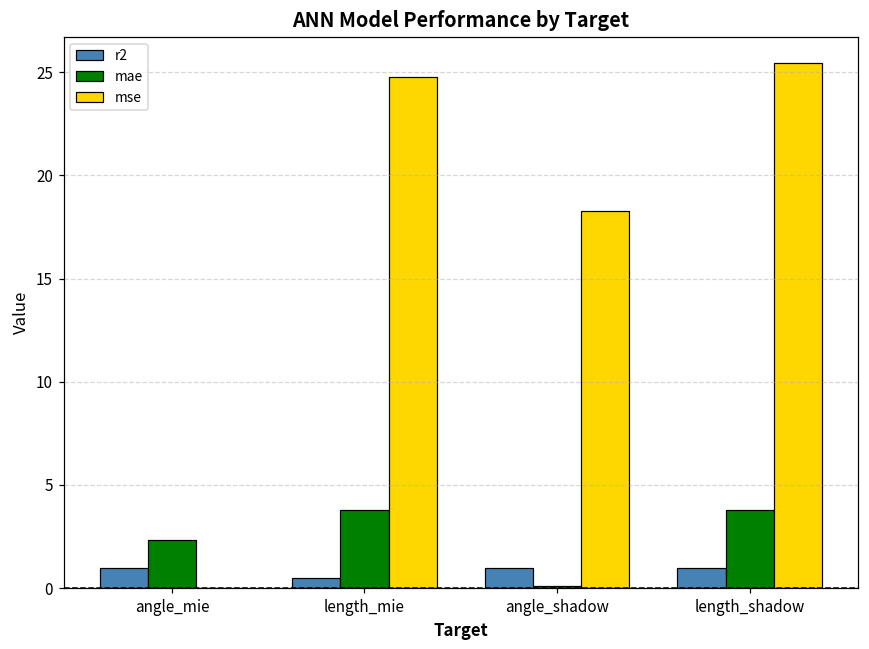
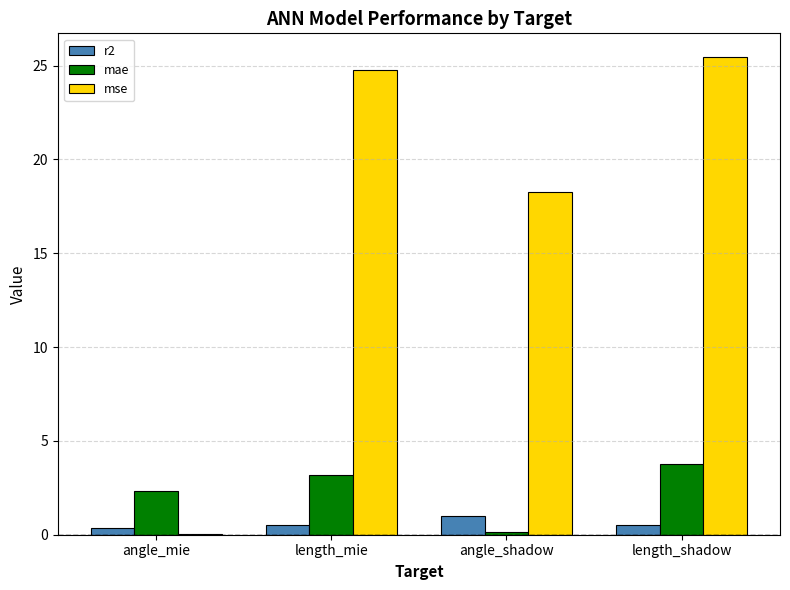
  {
    "r2": {
-     "angle_mie": 1.0,
+     "angle_mie": 0.4,
      "length_mie": 0.5,
      "angle_shadow": 1.0,
-     "length_shadow": 1.0
+     "length_shadow": 0.5
    },
    "mae": {
      "angle_mie": 2.3,
-     "length_mie": 3.8,
+     "length_mie": 3.2,
      "length_shadow": 3.8
    },
    "mse": {
      "length_mie": 24.8,
      "angle_shadow": 18.3,
      "length_shadow": 25.4
    }
  }
